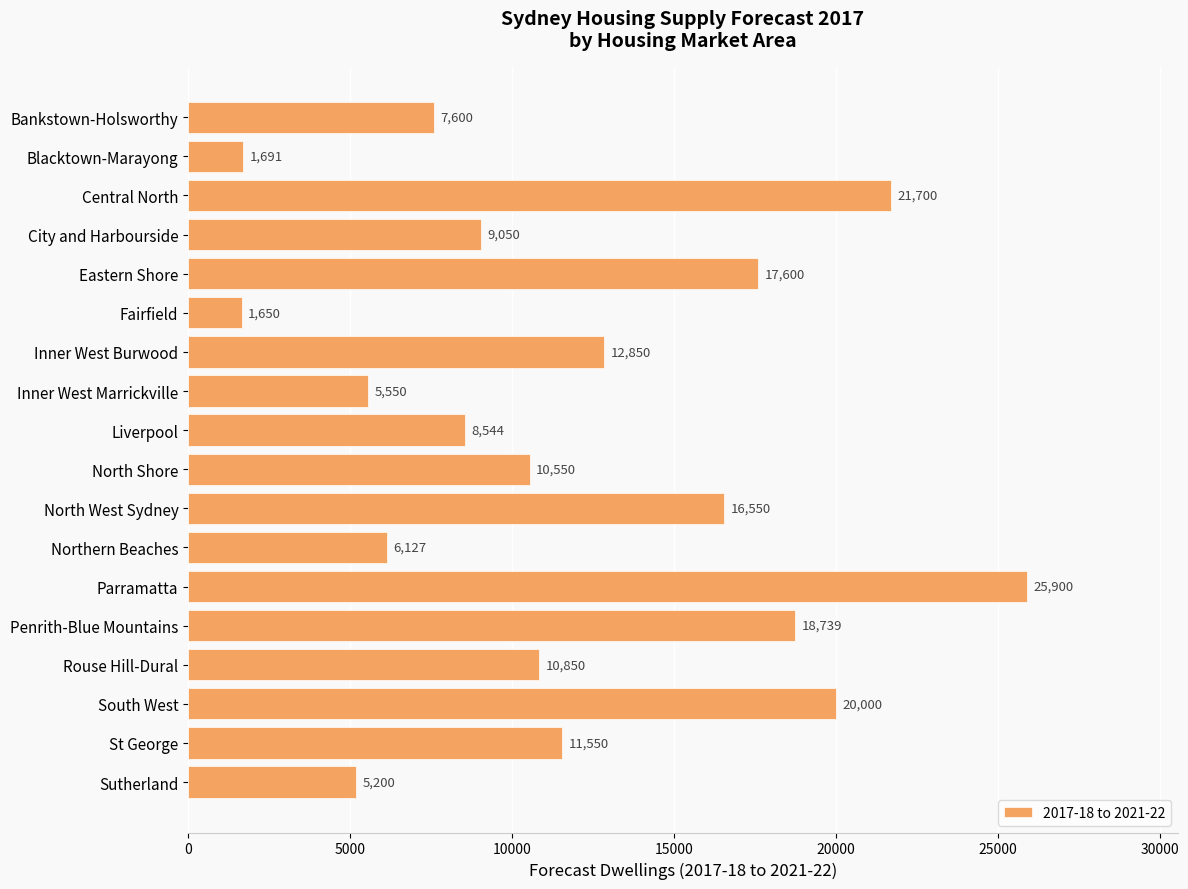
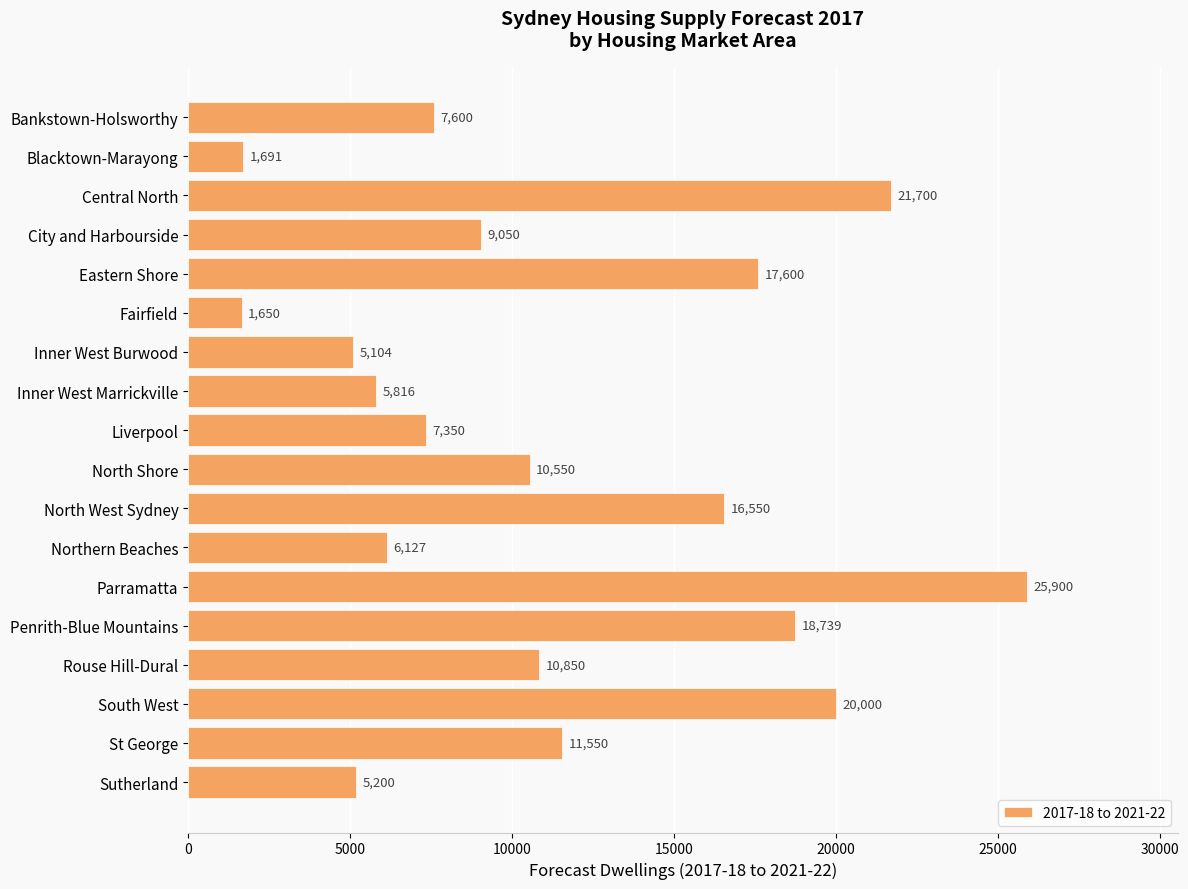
  {
    "Bankstown-Holsworthy": "7,600",
    "Blacktown-Marayong": "1,691",
    "Central North": "21,700",
    "City and Harbourside": "9,050",
    "Eastern Shore": "17,600",
    "Fairfield": "1,650",
-   "Inner West Burwood": "12,850",
-   "Inner West Marrickville": "5,550",
-   "Liverpool": "8,544",
+   "Inner West Burwood": "5,104",
+   "Inner West Marrickville": "5,816",
+   "Liverpool": "7,350",
    "North Shore": "10,550",
    "North West Sydney": "16,550",
    "Northern Beaches": "6,127",
    "Parramatta": "25,900",
    "Penrith-Blue Mountains": "18,739",
    "Rouse Hill-Dural": "10,850",
    "South West": "20,000",
    "St George": "11,550",
    "Sutherland": "5,200"
  }
